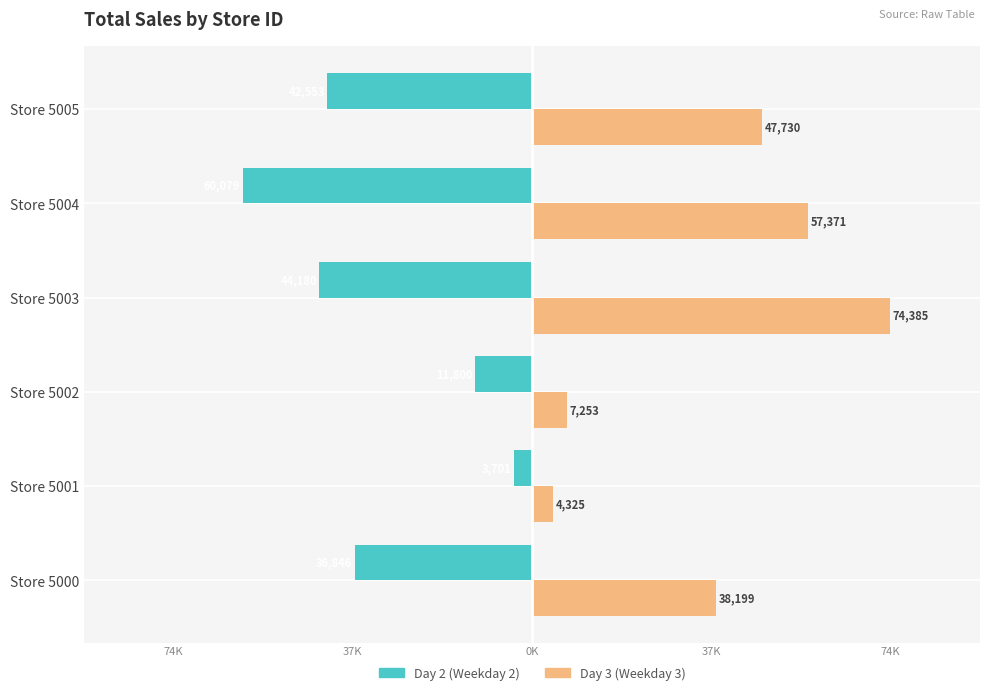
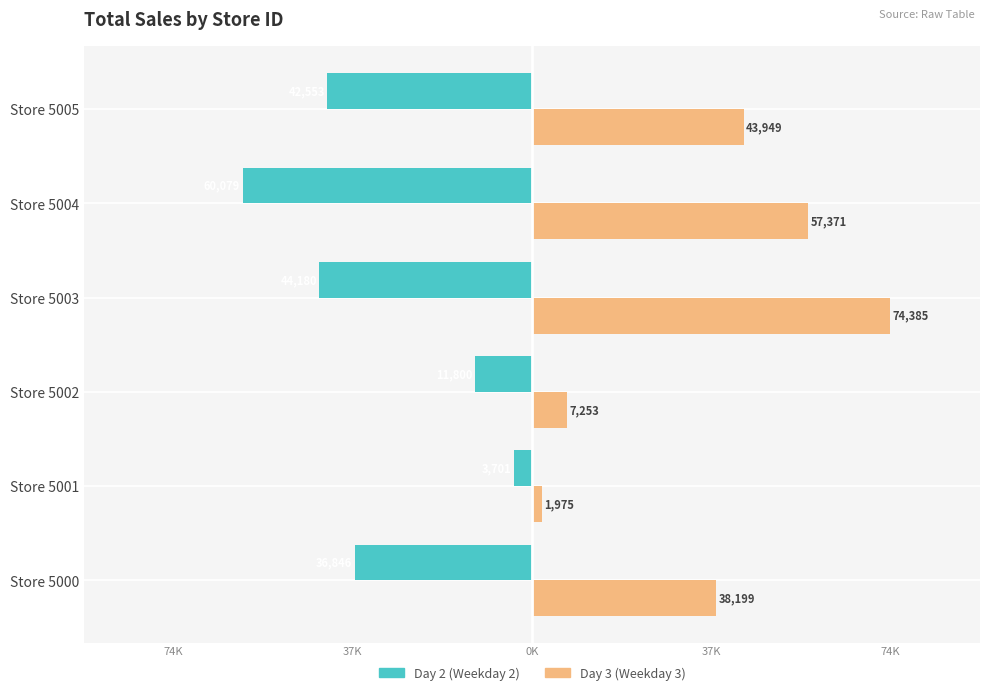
  {
    "Day 3 (Weekday 3)": {
-     "Store 5005": "47,730",
+     "Store 5005": "43,949",
      "Store 5004": "57,371",
      "Store 5003": "74,385",
      "Store 5002": "7,253",
-     "Store 5001": "4,325",
+     "Store 5001": "1,975",
      "Store 5000": "38,199"
    }
  }
